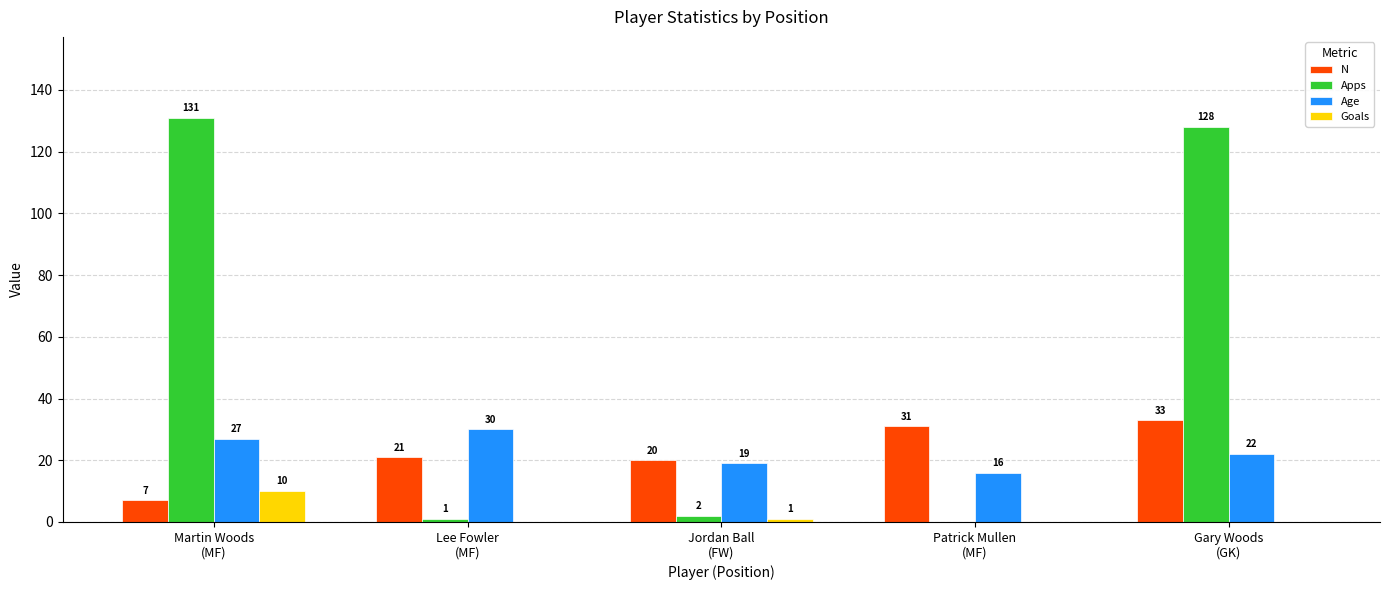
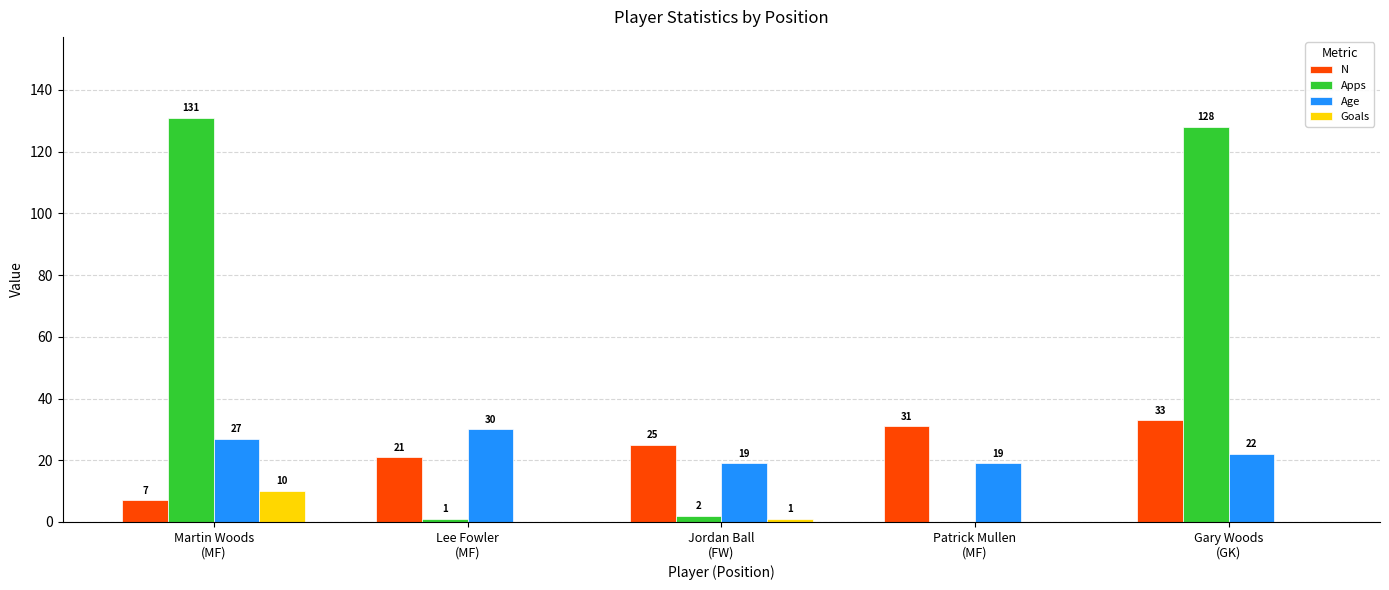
  {
    "N": {
      "Martin Woods (MF)": 7,
      "Lee Fowler (MF)": 21,
-     "Jordan Ball (FW)": 20,
+     "Jordan Ball (FW)": 25,
      "Patrick Mullen (MF)": 31,
      "Gary Woods (GK)": 33
    },
    "Apps": {
      "Martin Woods (MF)": 131,
      "Lee Fowler (MF)": 1,
      "Jordan Ball (FW)": 2,
      "Gary Woods (GK)": 128
    },
    "Age": {
      "Martin Woods (MF)": 27,
      "Lee Fowler (MF)": 30,
      "Jordan Ball (FW)": 19,
-     "Patrick Mullen (MF)": 16,
+     "Patrick Mullen (MF)": 19,
      "Gary Woods (GK)": 22
    },
    "Goals": {
      "Martin Woods (MF)": 10,
      "Jordan Ball (FW)": 1
    }
  }
